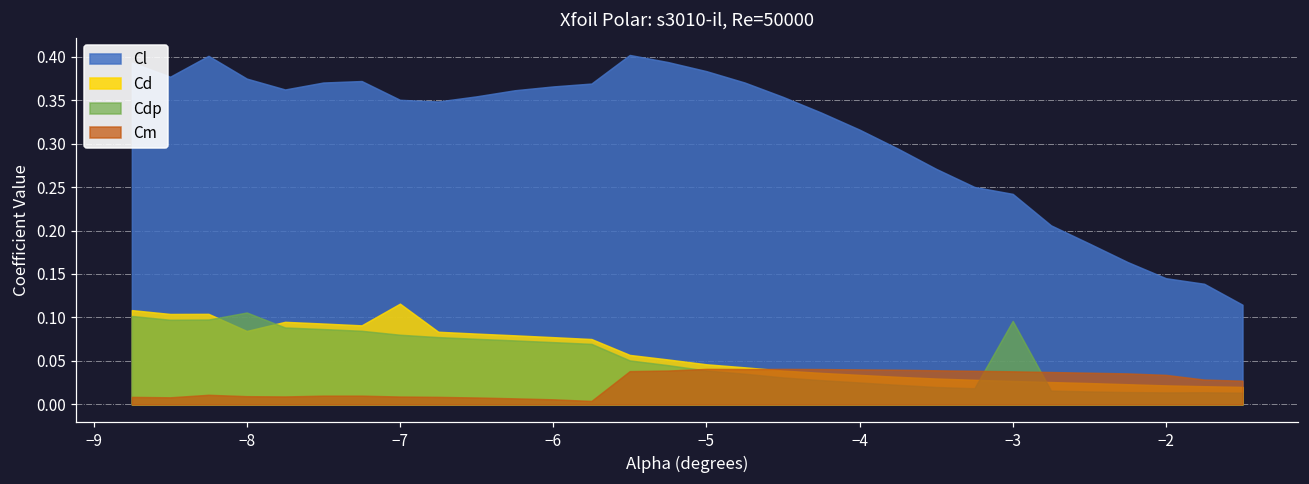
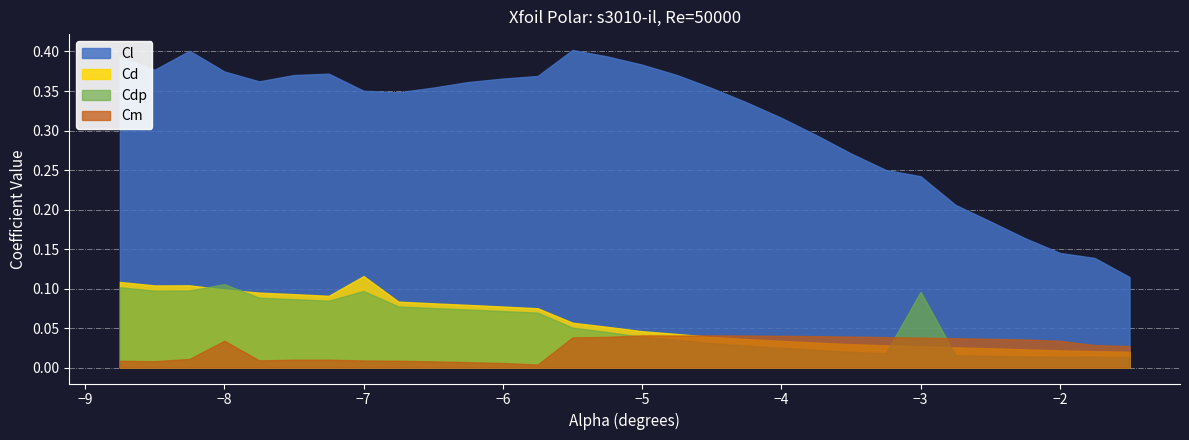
  {
    "Cl": {
      "−8": 0.37,
      "−7": 0.35,
      "−6": 0.37,
      "−5": 0.38,
      "−4": 0.32,
      "−3": 0.24,
      "−2": 0.15
    },
    "Cd": {
-     "−8": 0.08,
+     "−8": 0.10,
      "−7": 0.12,
      "−6": 0.08,
      "−5": 0.05,
      "−4": 0.03,
      "−3": 0.03,
      "−2": 0.02
    },
    "Cdp": {
      "−8": 0.11,
-     "−7": 0.08,
+     "−7": 0.10,
      "−6": 0.07,
      "−4": 0.03,
      "−3": 0.10,
      "−2": 0.01
    },
    "Cm": {
-     "−8": 0.01,
+     "−8": 0.03,
      "−7": 0.01,
      "−6": 0.01,
      "−4": 0.04,
      "−3": 0.04,
      "−2": 0.03
    }
  }
